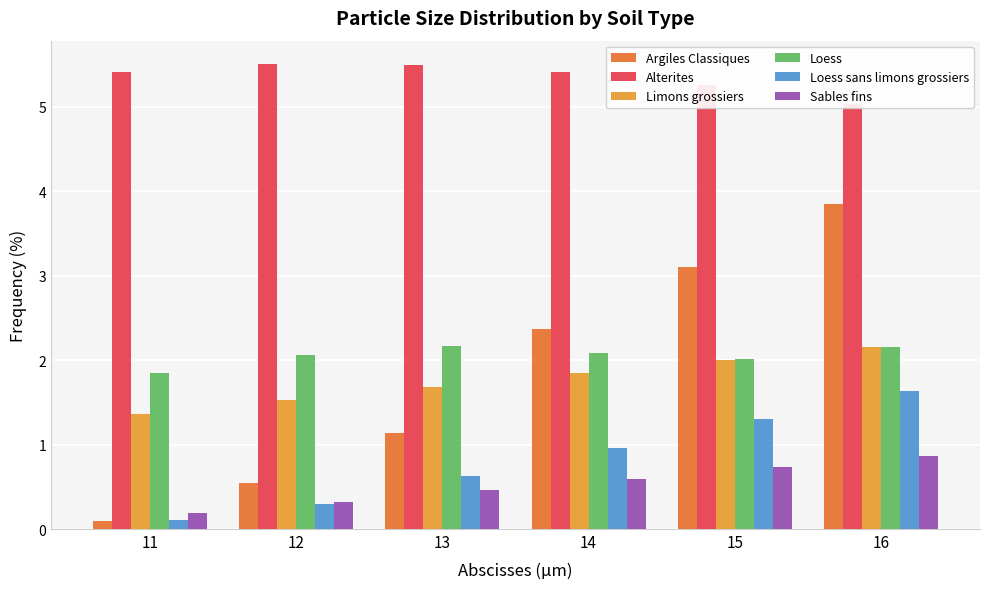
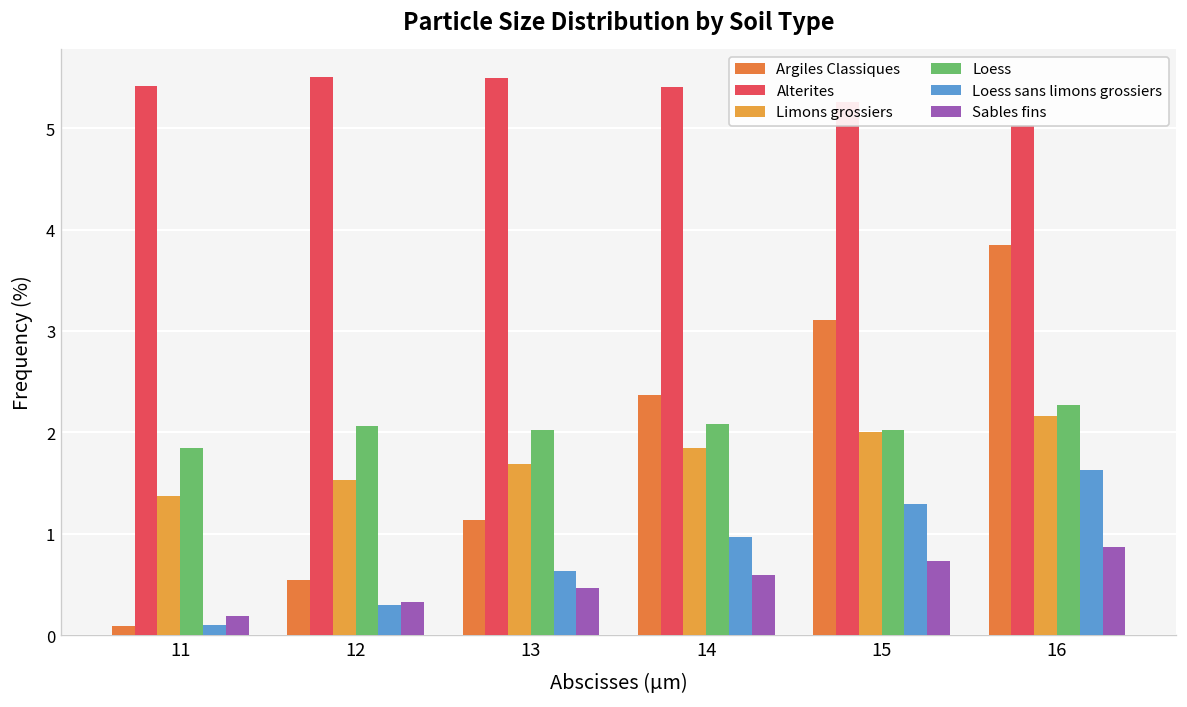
  {
    "Loess": {
      "11": 1.8,
      "12": 2.1,
-     "13": 2.2,
+     "13": 2.0,
      "14": 2.1,
      "15": 2.0,
-     "16": 2.2
+     "16": 2.3
    },
    "Loess sans limons grossiers": {
      "11": 0.1,
      "12": 0.3,
      "13": 0.6,
      "14": 1.0,
      "15": 1.3,
      "16": 1.6
    },
    "Sables fins": {
      "11": 0.2,
      "12": 0.3,
      "13": 0.5,
      "14": 0.6,
      "15": 0.7,
      "16": 0.9
    }
  }
